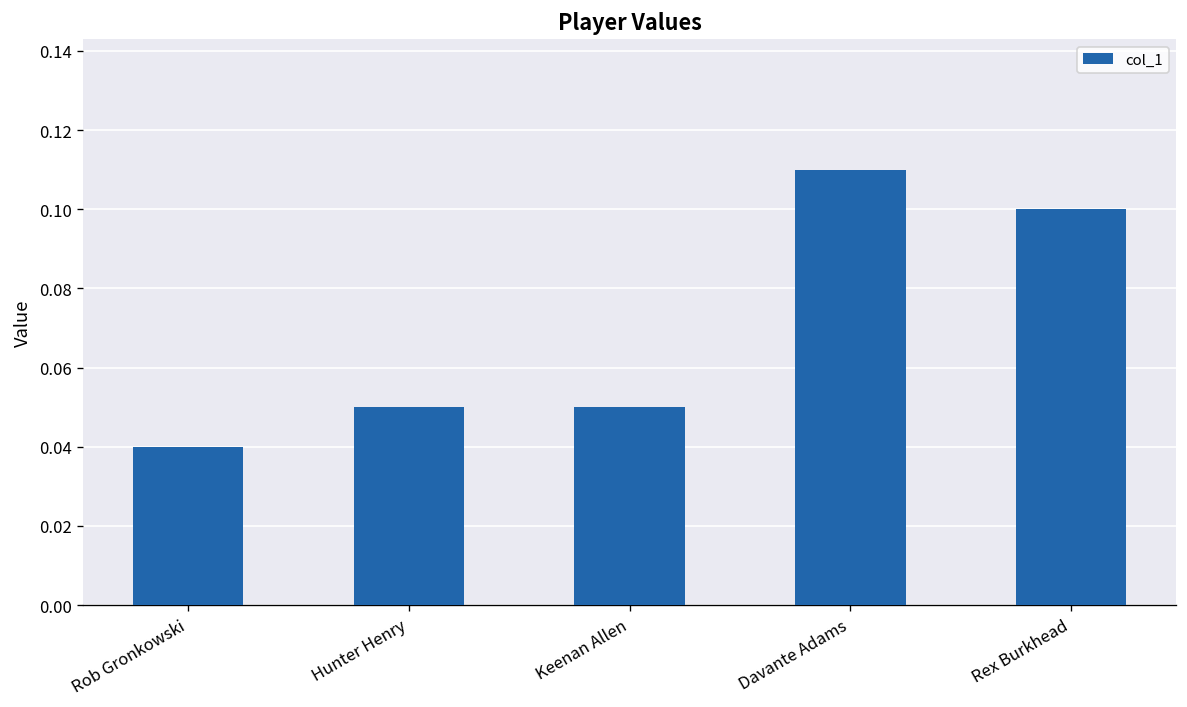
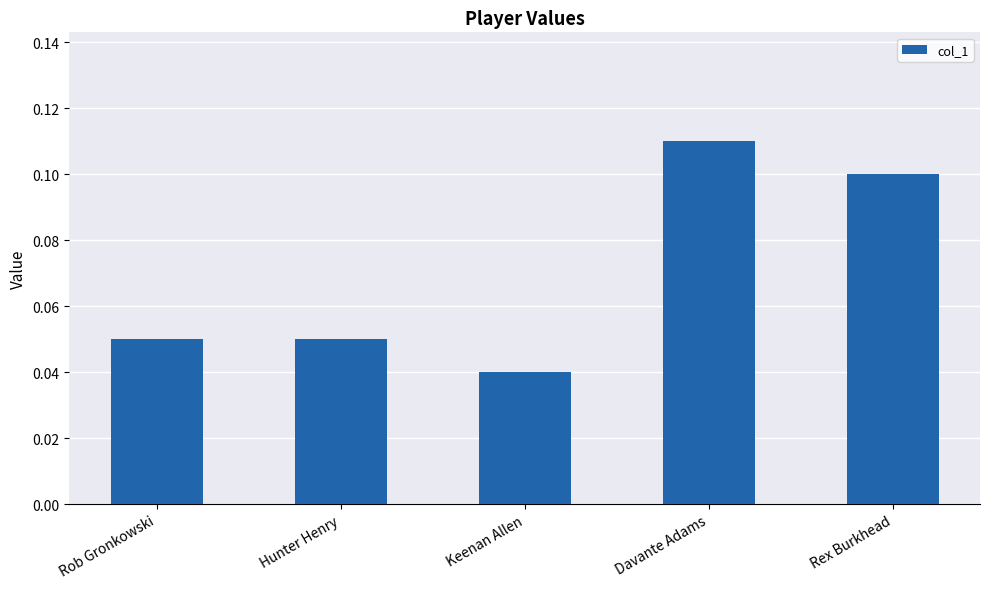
  {
-   "Rob Gronkowski": 0.04,
+   "Rob Gronkowski": 0.05,
    "Hunter Henry": 0.05,
-   "Keenan Allen": 0.05,
+   "Keenan Allen": 0.04,
    "Davante Adams": 0.11,
    "Rex Burkhead": 0.10
  }
